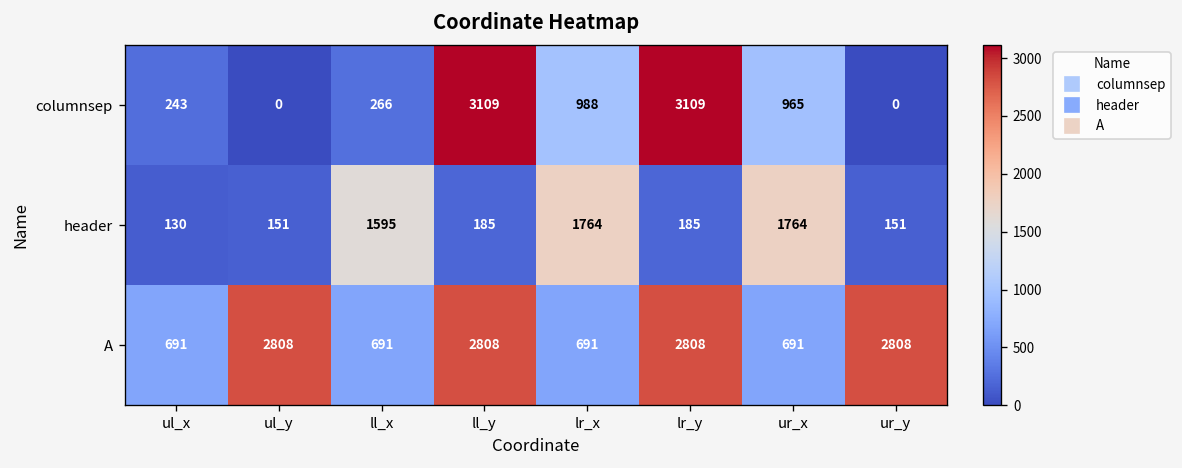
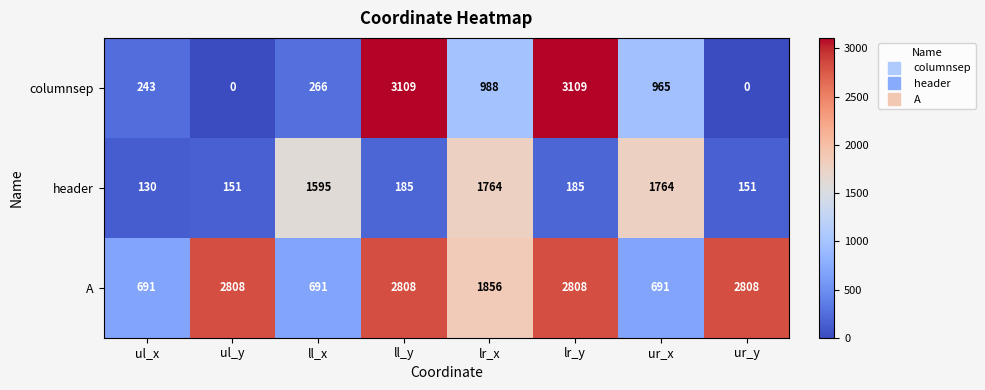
  {
    "columnsep": {
      "ul_x": 243,
      "ul_y": 0,
      "ll_x": 266,
      "ll_y": 3109,
      "lr_x": 988,
      "lr_y": 3109,
      "ur_x": 965,
      "ur_y": 0
    },
    "header": {
      "ul_x": 130,
      "ul_y": 151,
      "ll_x": 1595,
      "ll_y": 185,
      "lr_x": 1764,
      "lr_y": 185,
      "ur_x": 1764,
      "ur_y": 151
    },
    "A": {
      "ul_x": 691,
      "ul_y": 2808,
      "ll_x": 691,
      "ll_y": 2808,
-     "lr_x": 691,
+     "lr_x": 1856,
      "lr_y": 2808,
      "ur_x": 691,
      "ur_y": 2808
    }
  }
